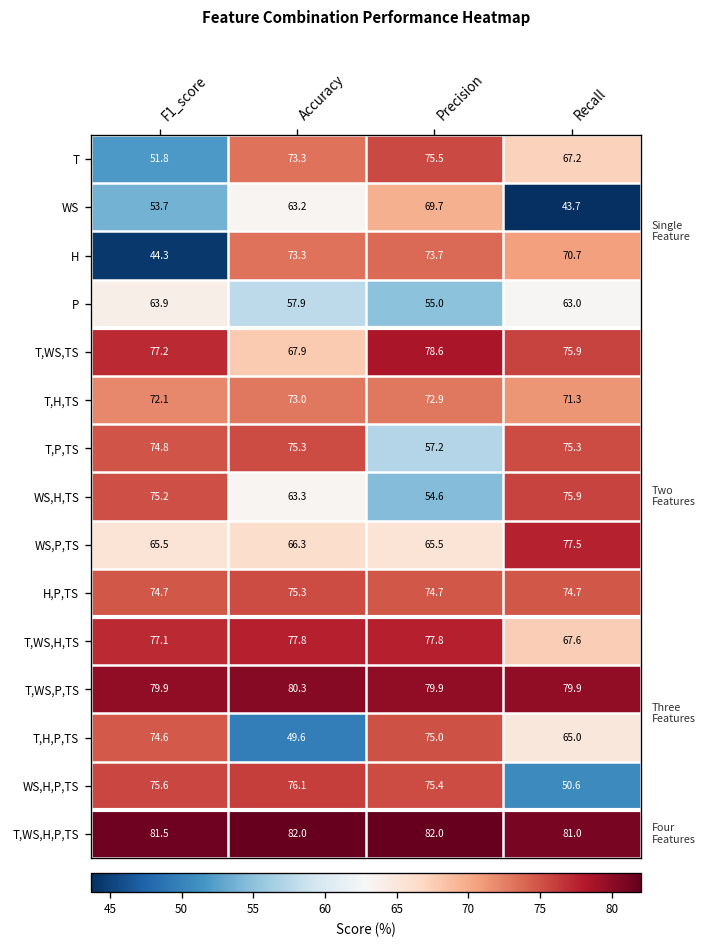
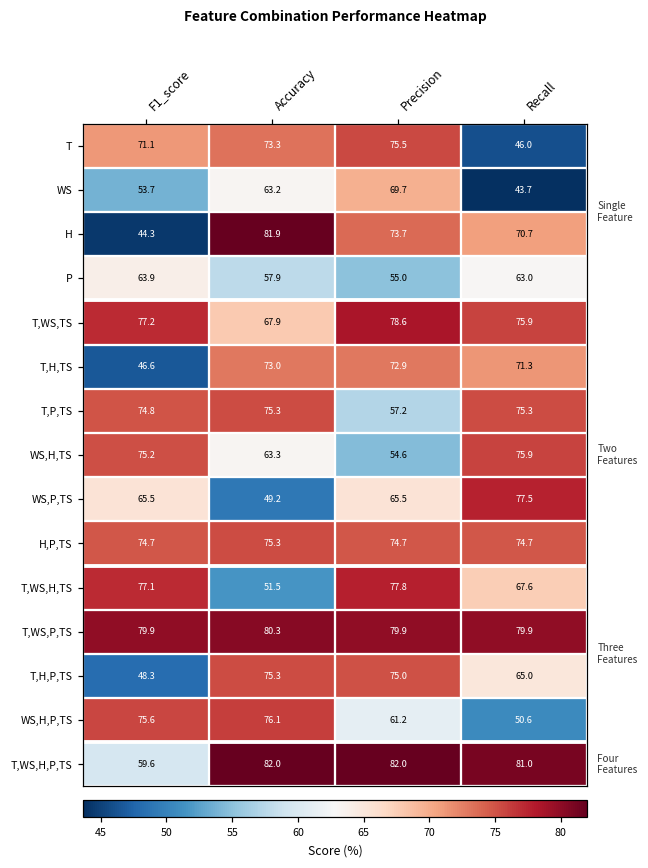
  {
    "T": {
-     "F1_score": 51.8,
+     "F1_score": 71.1,
      "Accuracy": 73.3,
      "Precision": 75.5,
-     "Recall": 67.2
+     "Recall": 46.0
    },
    "WS": {
      "F1_score": 53.7,
      "Accuracy": 63.2,
      "Precision": 69.7,
      "Recall": 43.7
    },
    "H": {
      "F1_score": 44.3,
-     "Accuracy": 73.3,
+     "Accuracy": 81.9,
      "Precision": 73.7,
      "Recall": 70.7
    },
    "P": {
      "F1_score": 63.9,
      "Accuracy": 57.9,
      "Precision": 55.0,
      "Recall": 63.0
    },
    "T,WS,TS": {
      "F1_score": 77.2,
      "Accuracy": 67.9,
      "Precision": 78.6,
      "Recall": 75.9
    },
    "T,H,TS": {
-     "F1_score": 72.1,
+     "F1_score": 46.6,
      "Accuracy": 73.0,
      "Precision": 72.9,
      "Recall": 71.3
    },
    "T,P,TS": {
      "F1_score": 74.8,
      "Accuracy": 75.3,
      "Precision": 57.2,
      "Recall": 75.3
    },
    "WS,H,TS": {
      "F1_score": 75.2,
      "Accuracy": 63.3,
      "Precision": 54.6,
      "Recall": 75.9
    },
    "WS,P,TS": {
      "F1_score": 65.5,
-     "Accuracy": 66.3,
+     "Accuracy": 49.2,
      "Precision": 65.5,
      "Recall": 77.5
    },
    "H,P,TS": {
      "F1_score": 74.7,
      "Accuracy": 75.3,
      "Precision": 74.7,
      "Recall": 74.7
    },
    "T,WS,H,TS": {
      "F1_score": 77.1,
-     "Accuracy": 77.8,
+     "Accuracy": 51.5,
      "Precision": 77.8,
      "Recall": 67.6
    },
    "T,WS,P,TS": {
      "F1_score": 79.9,
      "Accuracy": 80.3,
      "Precision": 79.9,
      "Recall": 79.9
    },
    "T,H,P,TS": {
-     "F1_score": 74.6,
-     "Accuracy": 49.6,
+     "F1_score": 48.3,
+     "Accuracy": 75.3,
      "Precision": 75.0,
      "Recall": 65.0
    },
    "WS,H,P,TS": {
      "F1_score": 75.6,
      "Accuracy": 76.1,
-     "Precision": 75.4,
+     "Precision": 61.2,
      "Recall": 50.6
    },
    "T,WS,H,P,TS": {
-     "F1_score": 81.5,
+     "F1_score": 59.6,
      "Accuracy": 82.0,
      "Precision": 82.0,
      "Recall": 81.0
    }
  }
